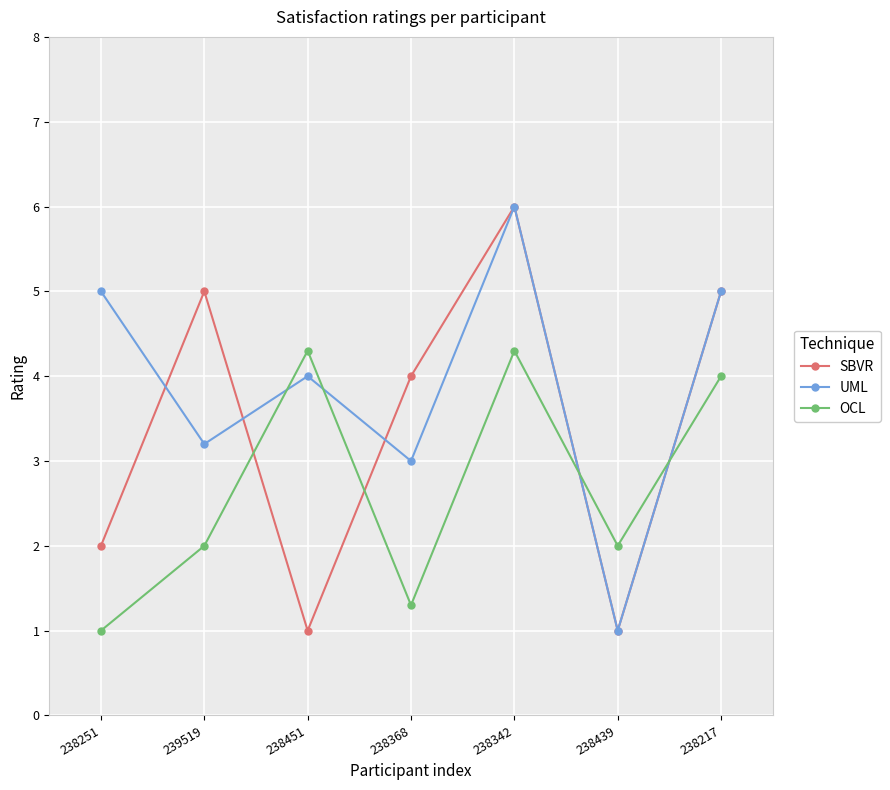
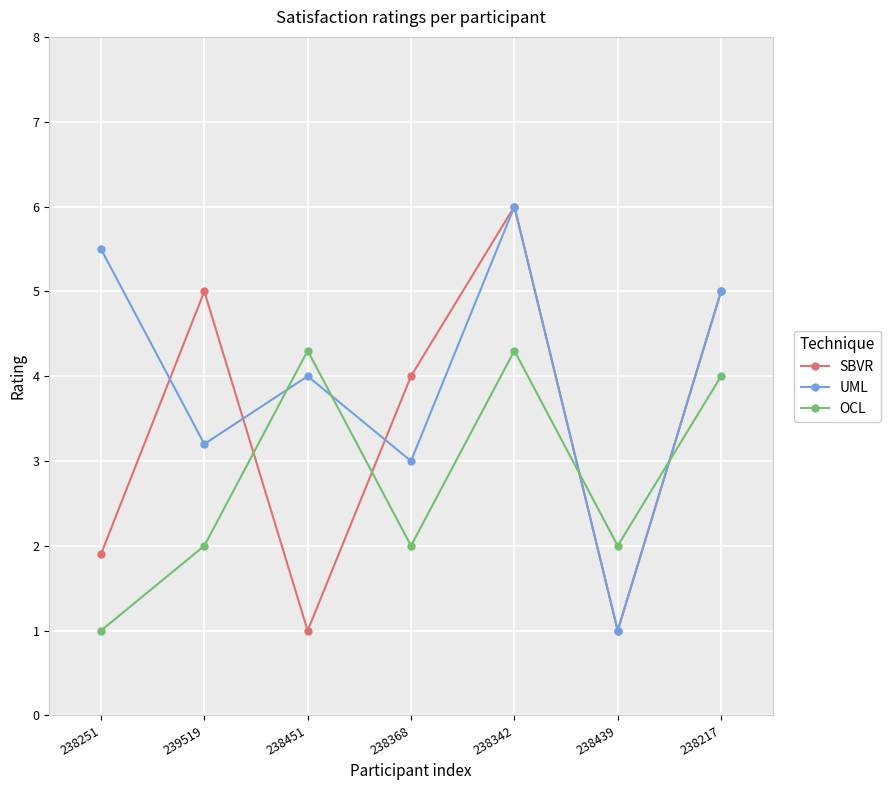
  {
    "SBVR": {
-     "238251": 2.0,
+     "238251": 1.9,
      "239519": 5.0,
      "238451": 1.0,
      "238368": 4.0
    },
    "UML": {
-     "238251": 5.0,
+     "238251": 5.5,
      "239519": 3.2,
      "238451": 4.0,
      "238368": 3.0
    },
    "OCL": {
      "238251": 1.0,
      "239519": 2.0,
      "238451": 4.3,
-     "238368": 1.3,
+     "238368": 2.0,
      "238342": 4.3,
      "238439": 2.0,
      "238217": 4.0
    }
  }
